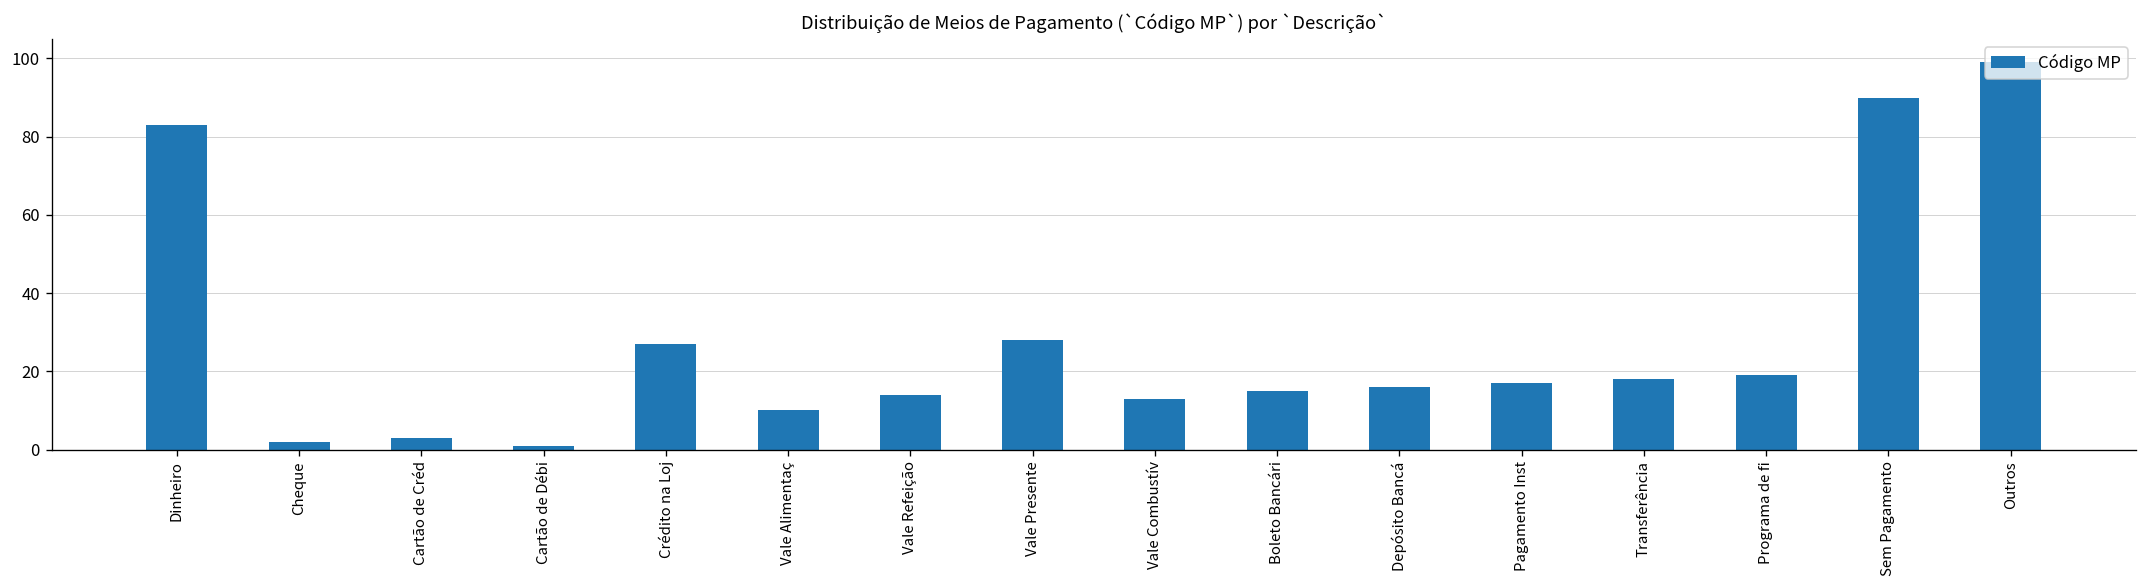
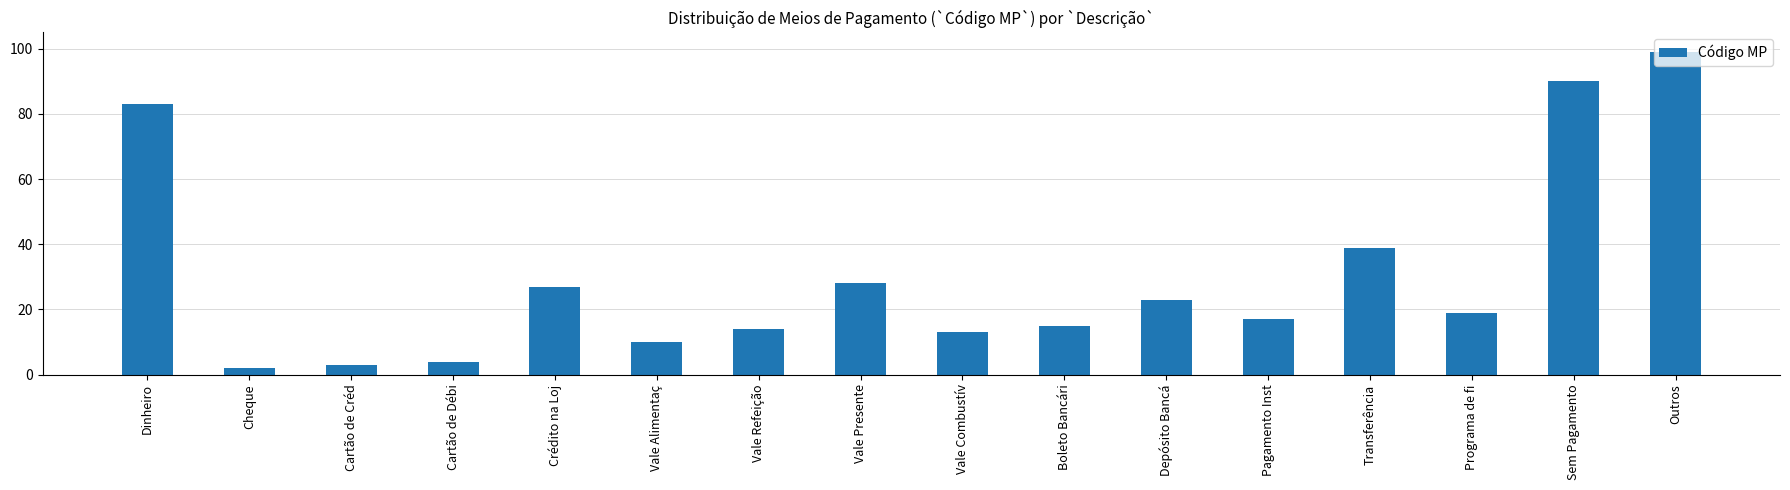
  {
    "Dinheiro": 83,
    "Cheque": 2,
    "Cartão de Créd": 3,
-   "Cartão de Débi": 1,
+   "Cartão de Débi": 4,
    "Crédito na Loj": 27,
    "Vale Alimentaç": 10,
    "Vale Refeição": 14,
    "Vale Presente": 28,
    "Vale Combustív": 13,
    "Boleto Bancári": 15,
-   "Depósito Bancá": 16,
+   "Depósito Bancá": 23,
    "Pagamento Inst": 17,
-   "Transferência": 18,
+   "Transferência": 39,
    "Programa de fi": 19,
    "Sem Pagamento": 90
  }
